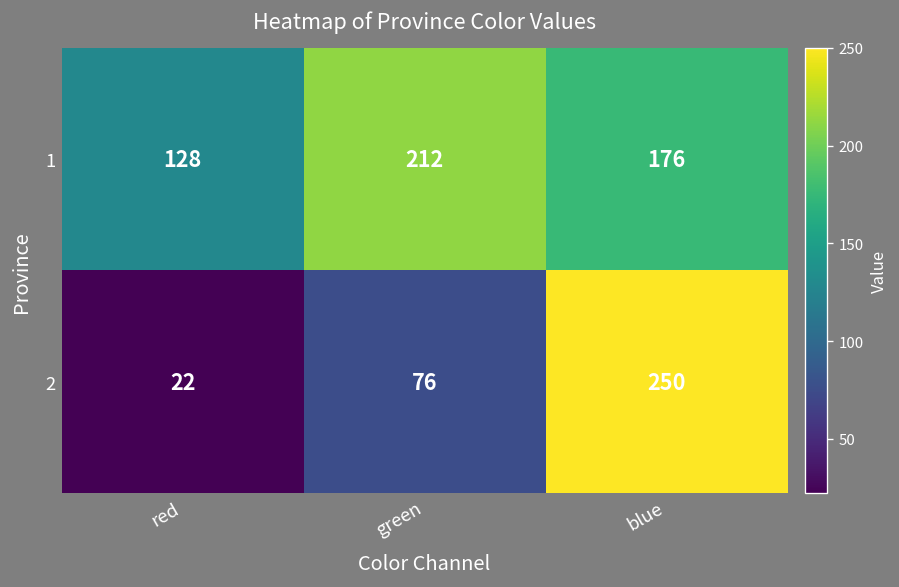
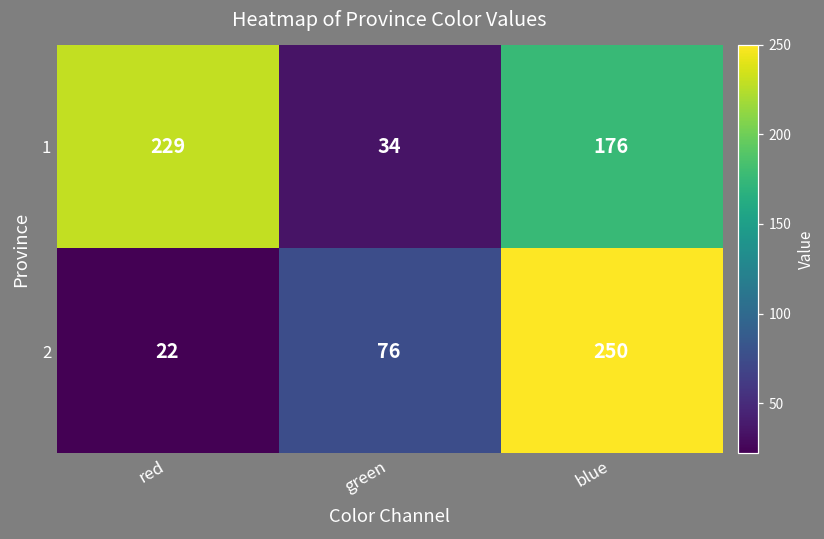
  {
    "1": {
-     "red": 128,
-     "green": 212,
+     "red": 229,
+     "green": 34,
      "blue": 176
    },
    "2": {
      "red": 22,
      "green": 76,
      "blue": 250
    }
  }
